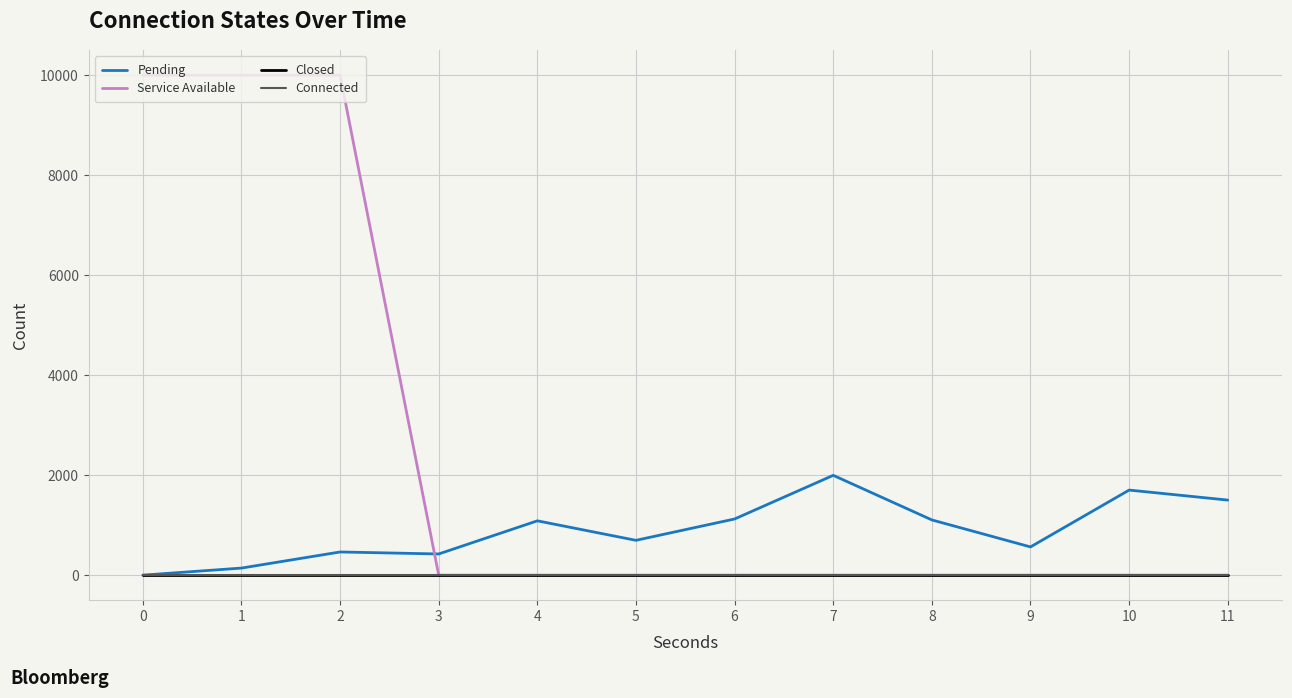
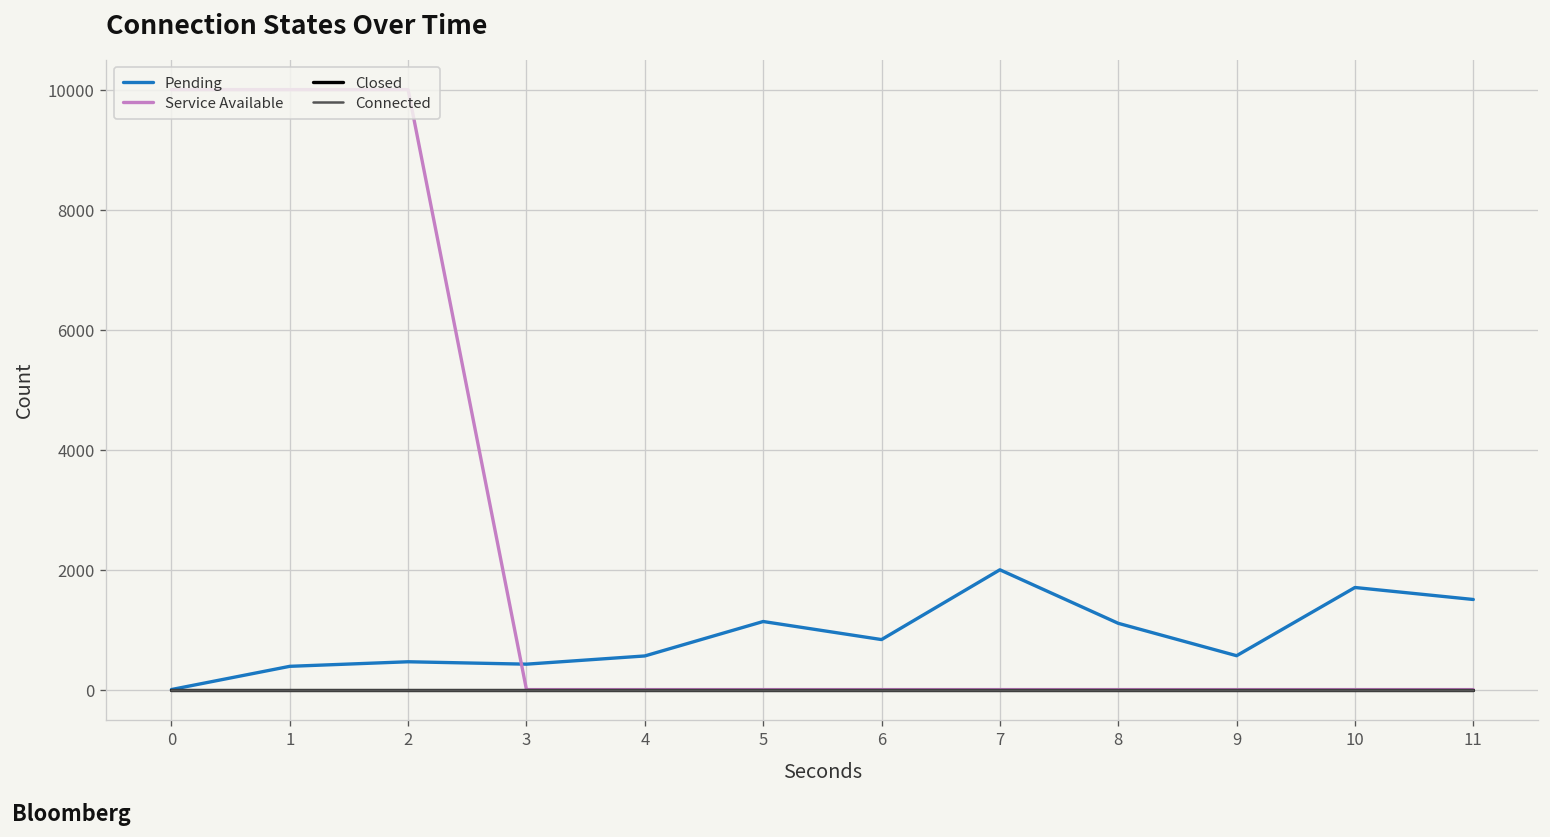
  {
    "Pending": {
-     "1": 100,
+     "1": 400,
      "2": 500,
      "3": 400,
-     "4": 1100,
-     "5": 700,
-     "6": 1100,
+     "4": 600,
+     "5": 1100,
+     "6": 800,
      "7": 2000,
      "8": 1100,
      "9": 600,
      "10": 1700,
      "11": 1500
    },
    "Connected": {
      "1": 0,
      "2": 0
    }
  }
